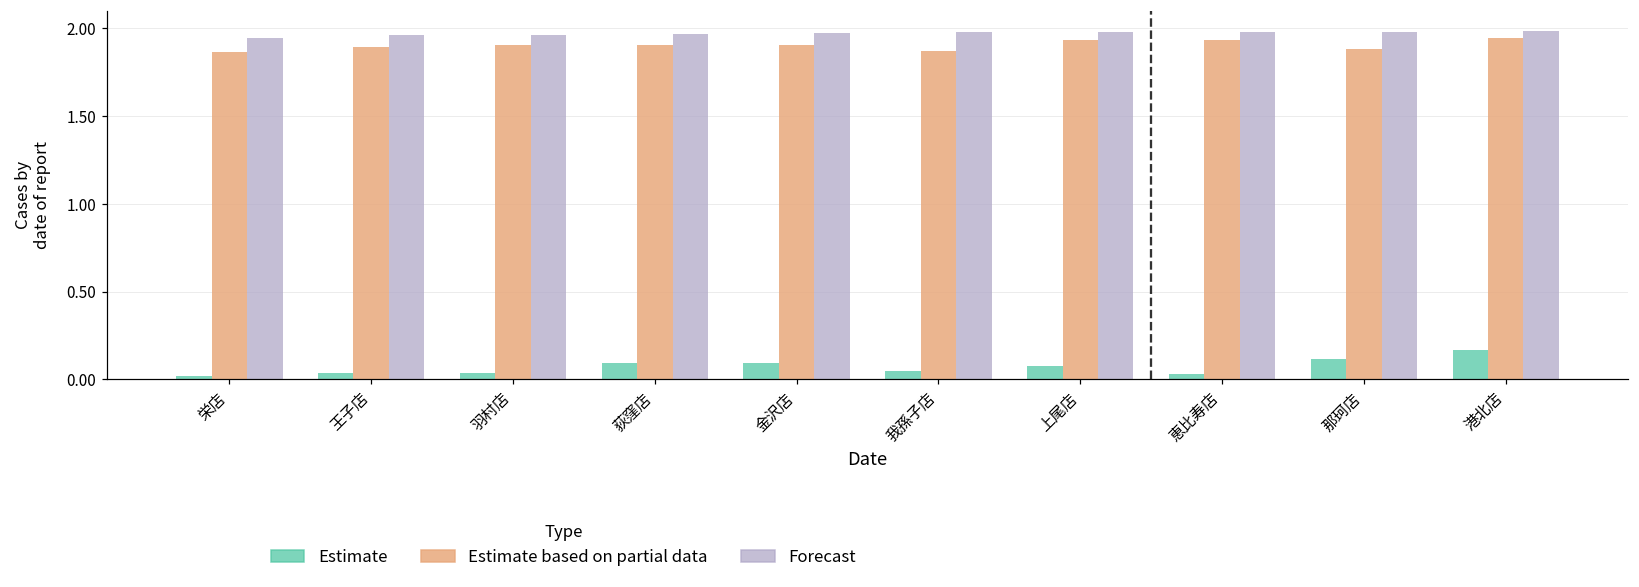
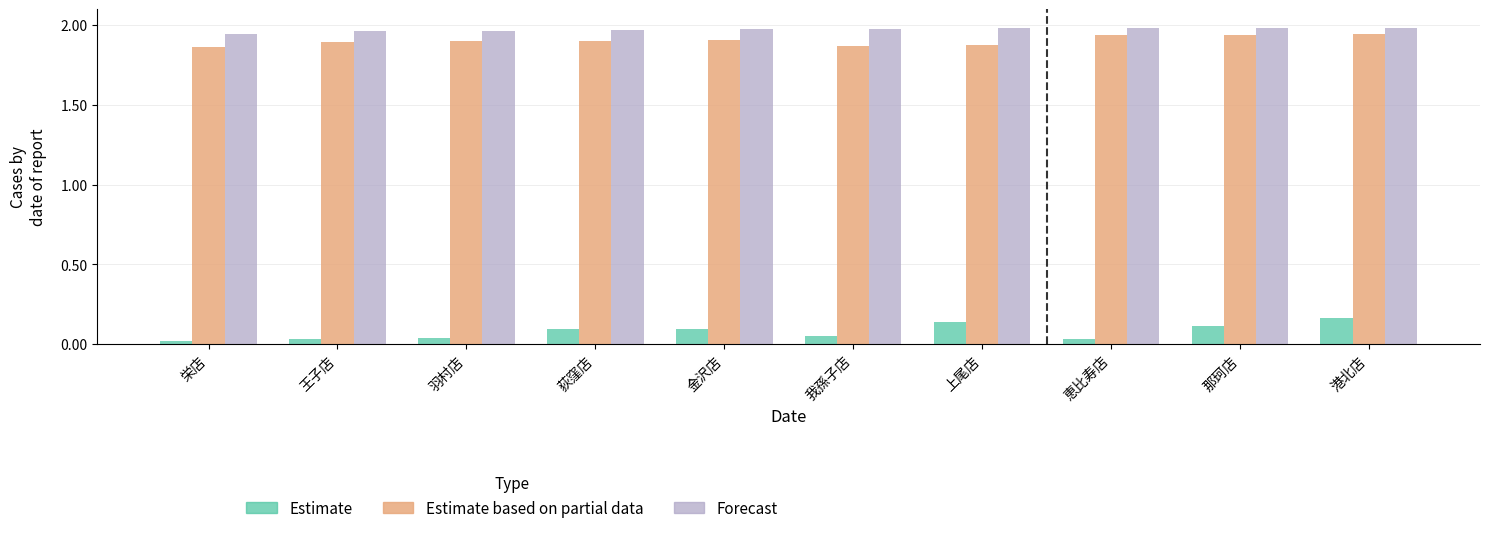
  {
    "Estimate": {
      "栄店": 0.02,
      "王子店": 0.03,
      "羽村店": 0.04,
      "荻窪店": 0.09,
      "金沢店": 0.10,
      "我孫子店": 0.05,
-     "上尾店": 0.07,
+     "上尾店": 0.14,
      "恵比寿店": 0.03,
      "那珂店": 0.11,
      "港北店": 0.17
    },
    "Estimate based on partial data": {
      "栄店": 1.87,
      "王子店": 1.89,
      "羽村店": 1.90,
      "荻窪店": 1.90,
      "金沢店": 1.91,
      "我孫子店": 1.87,
-     "上尾店": 1.94,
+     "上尾店": 1.87,
      "恵比寿店": 1.94,
-     "那珂店": 1.89,
+     "那珂店": 1.94,
      "港北店": 1.94
    },
    "Forecast": {
      "栄店": 1.94,
      "王子店": 1.96,
      "羽村店": 1.97,
      "荻窪店": 1.97,
      "金沢店": 1.98,
      "我孫子店": 1.98,
      "上尾店": 1.98,
      "恵比寿店": 1.98,
      "那珂店": 1.98,
      "港北店": 1.98
    }
  }
